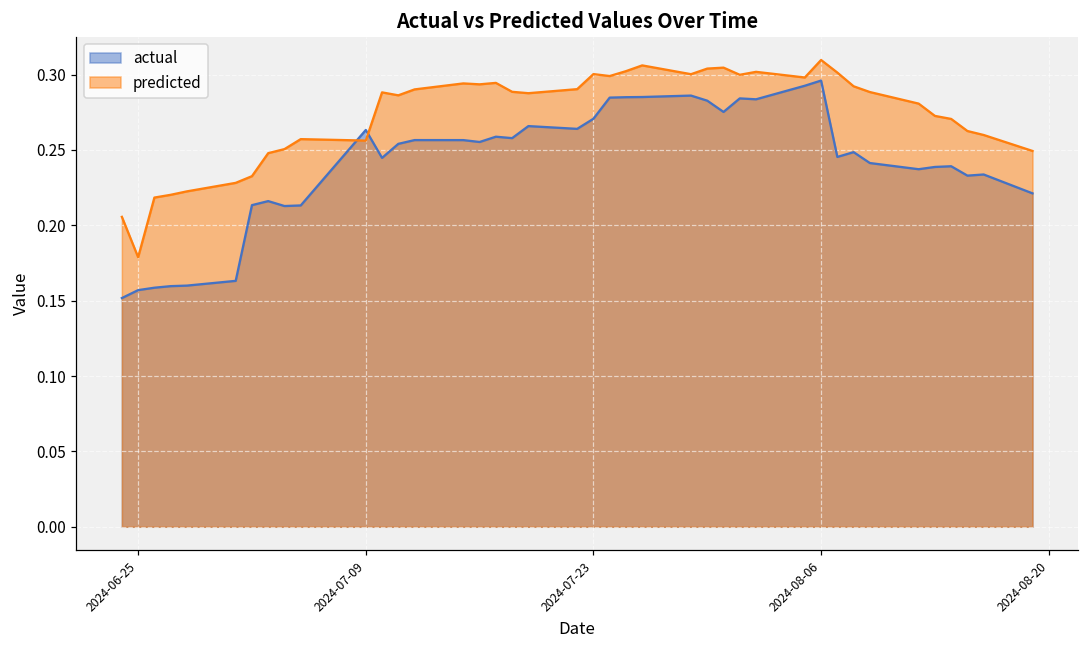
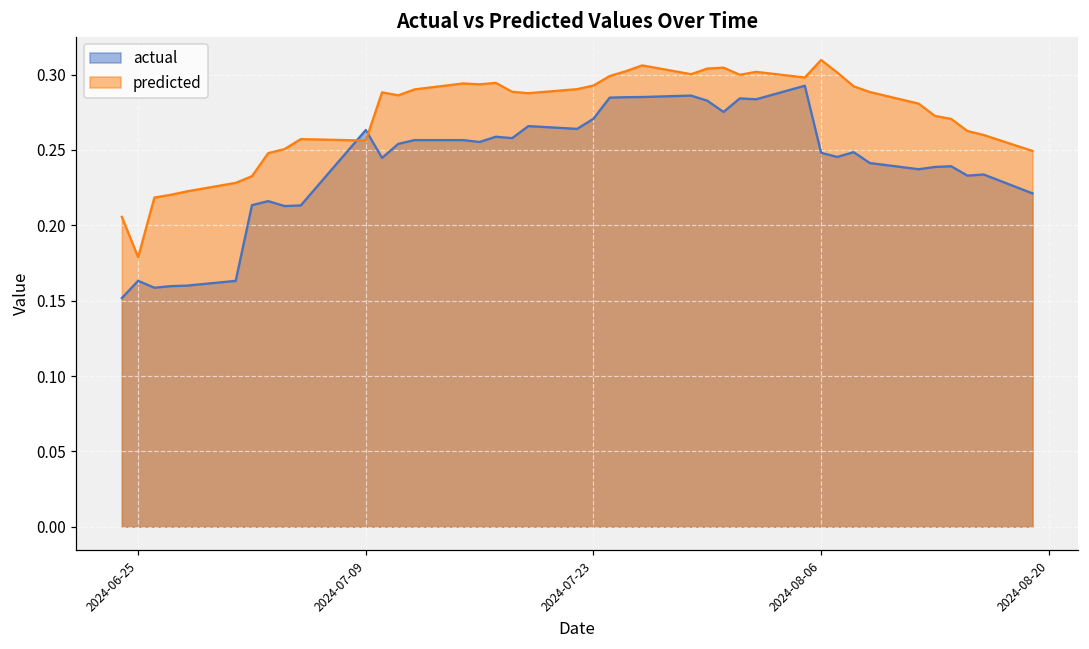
  {
    "actual": {
-     "2024-06-25": 0.157,
+     "2024-06-25": 0.163,
      "2024-07-09": 0.263,
      "2024-07-23": 0.271,
-     "2024-08-06": 0.296
+     "2024-08-06": 0.248
    },
    "predicted": {
      "2024-06-25": 0.179,
      "2024-07-09": 0.256,
-     "2024-07-23": 0.300,
+     "2024-07-23": 0.293,
      "2024-08-06": 0.310
    }
  }
